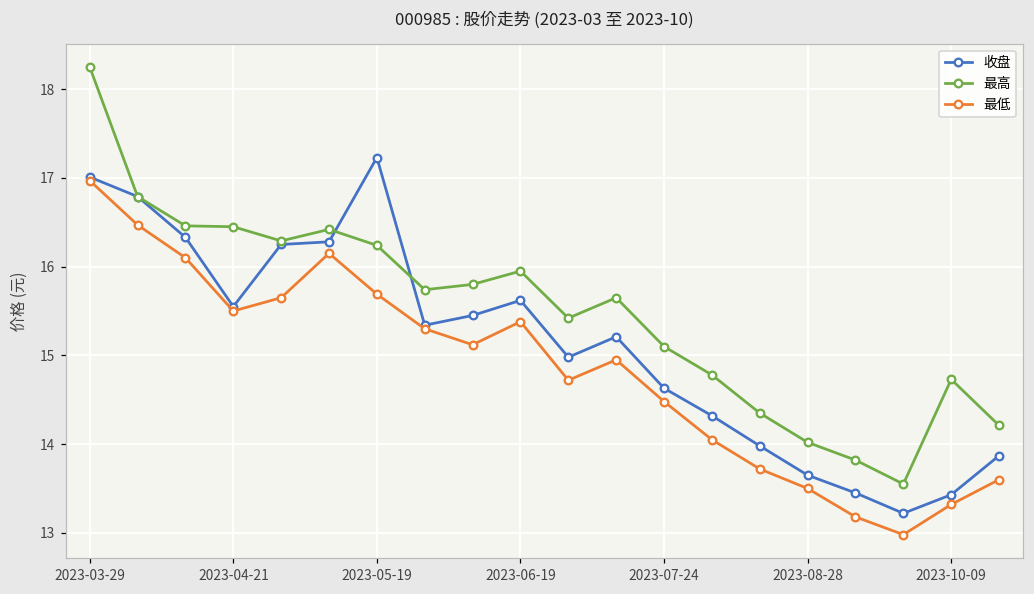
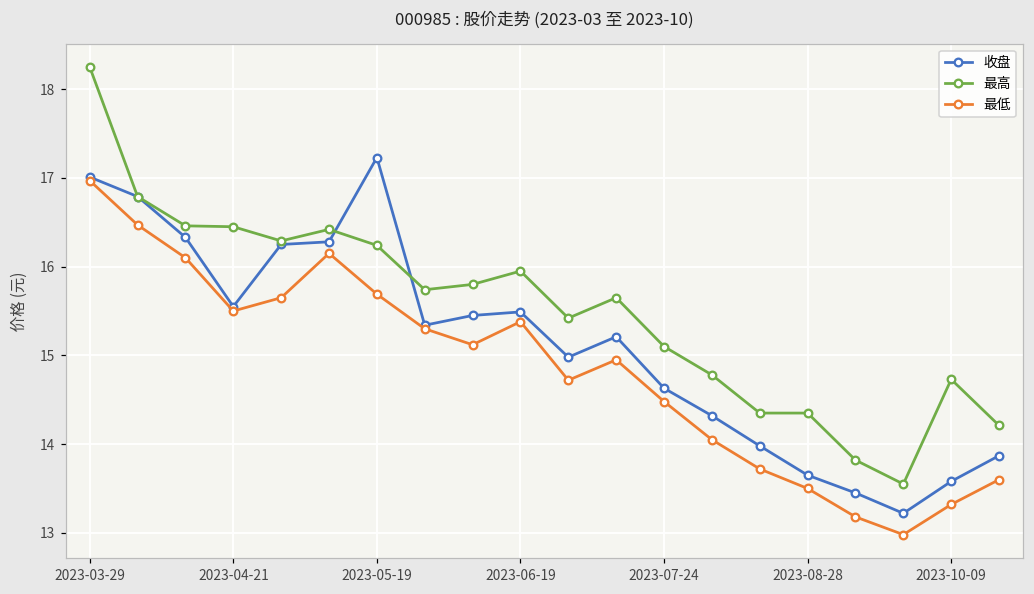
  {
    "收盘": {
      "2023-03-29": 17.0,
      "2023-04-21": 15.6,
      "2023-05-19": 17.2,
-     "2023-06-19": 15.6,
+     "2023-06-19": 15.5,
      "2023-07-24": 14.6,
      "2023-08-28": 13.7,
-     "2023-10-09": 13.4
+     "2023-10-09": 13.6
    },
    "最高": {
      "2023-03-29": 18.3,
      "2023-04-21": 16.5,
      "2023-05-19": 16.2,
      "2023-06-19": 16.0,
      "2023-07-24": 15.1,
-     "2023-08-28": 14.0,
+     "2023-08-28": 14.4,
      "2023-10-09": 14.7
    },
    "最低": {
      "2023-03-29": 17.0,
      "2023-04-21": 15.5,
      "2023-05-19": 15.7,
      "2023-06-19": 15.4,
      "2023-07-24": 14.5,
      "2023-08-28": 13.5,
      "2023-10-09": 13.3
    }
  }
